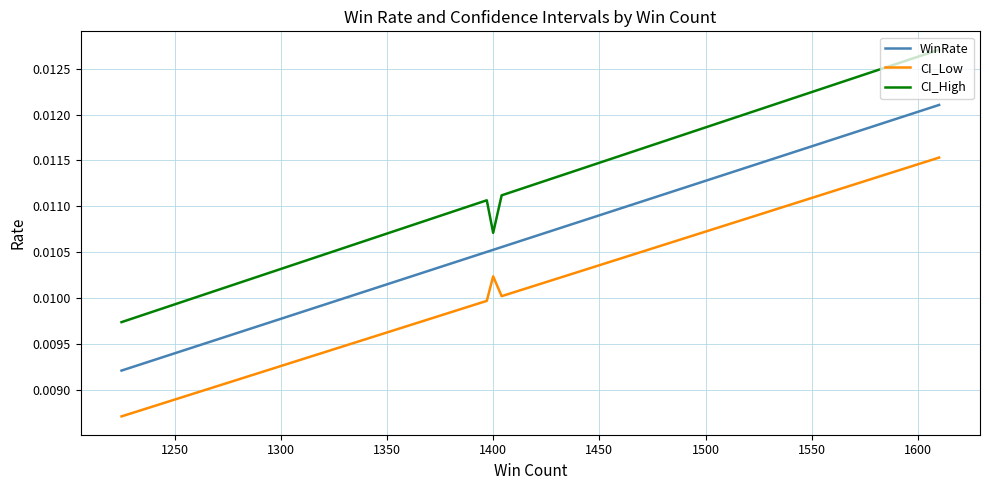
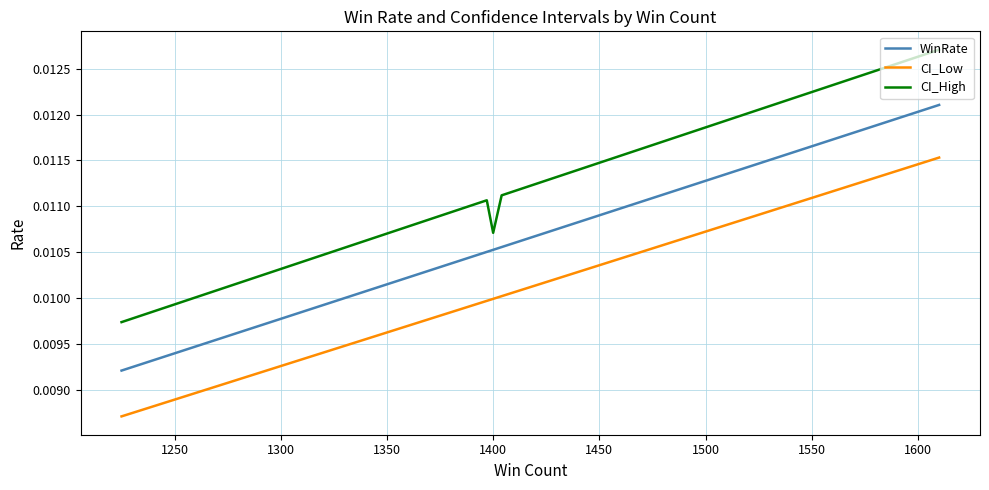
  {
    "WinRate": {
      "1400": 0.0105
    },
    "CI_Low": {
-     "1400": 0.0102
+     "1400": 0.0100
    },
    "CI_High": {
      "1400": 0.0107
    }
  }
